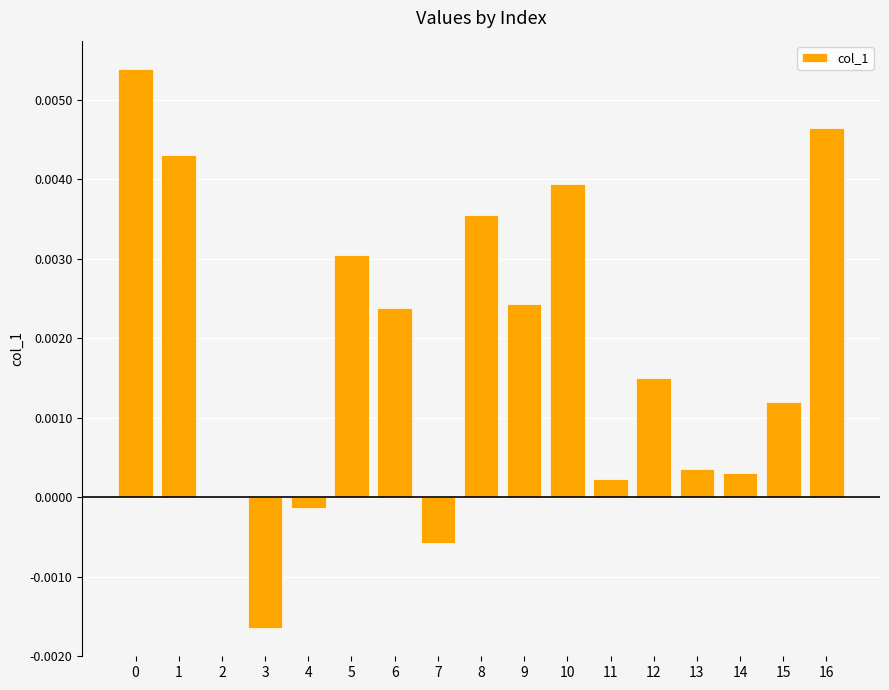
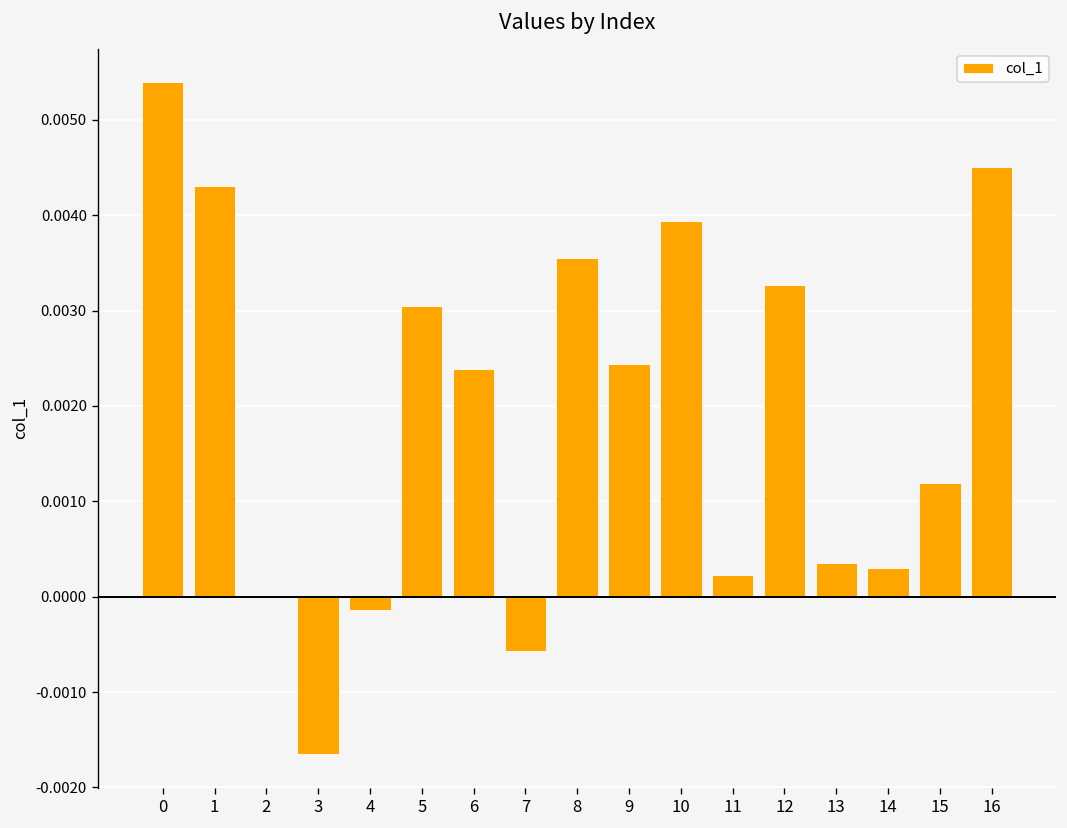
  {
    "0": 0.0054,
    "1": 0.0043,
    "3": -0.0016,
    "4": -0.0001,
    "5": 0.0030,
    "6": 0.0024,
    "7": -0.0006,
    "8": 0.0036,
    "9": 0.0024,
    "10": 0.0039,
    "11": 0.0002,
-   "12": 0.0015,
+   "12": 0.0033,
    "13": 0.0004,
    "14": 0.0003,
    "15": 0.0012,
-   "16": 0.0047
+   "16": 0.0045
  }
